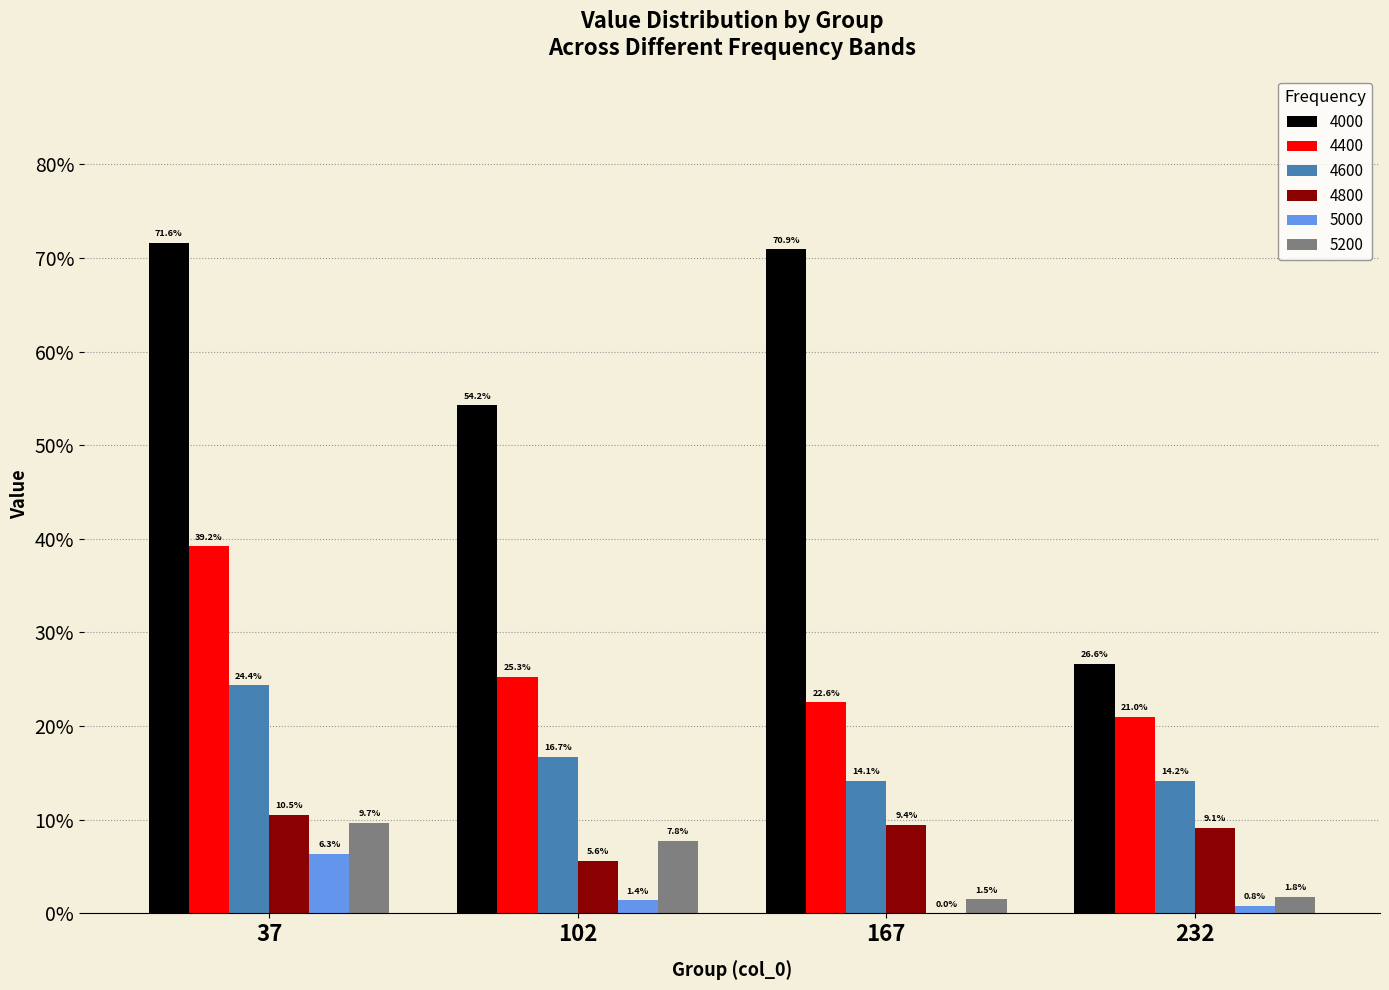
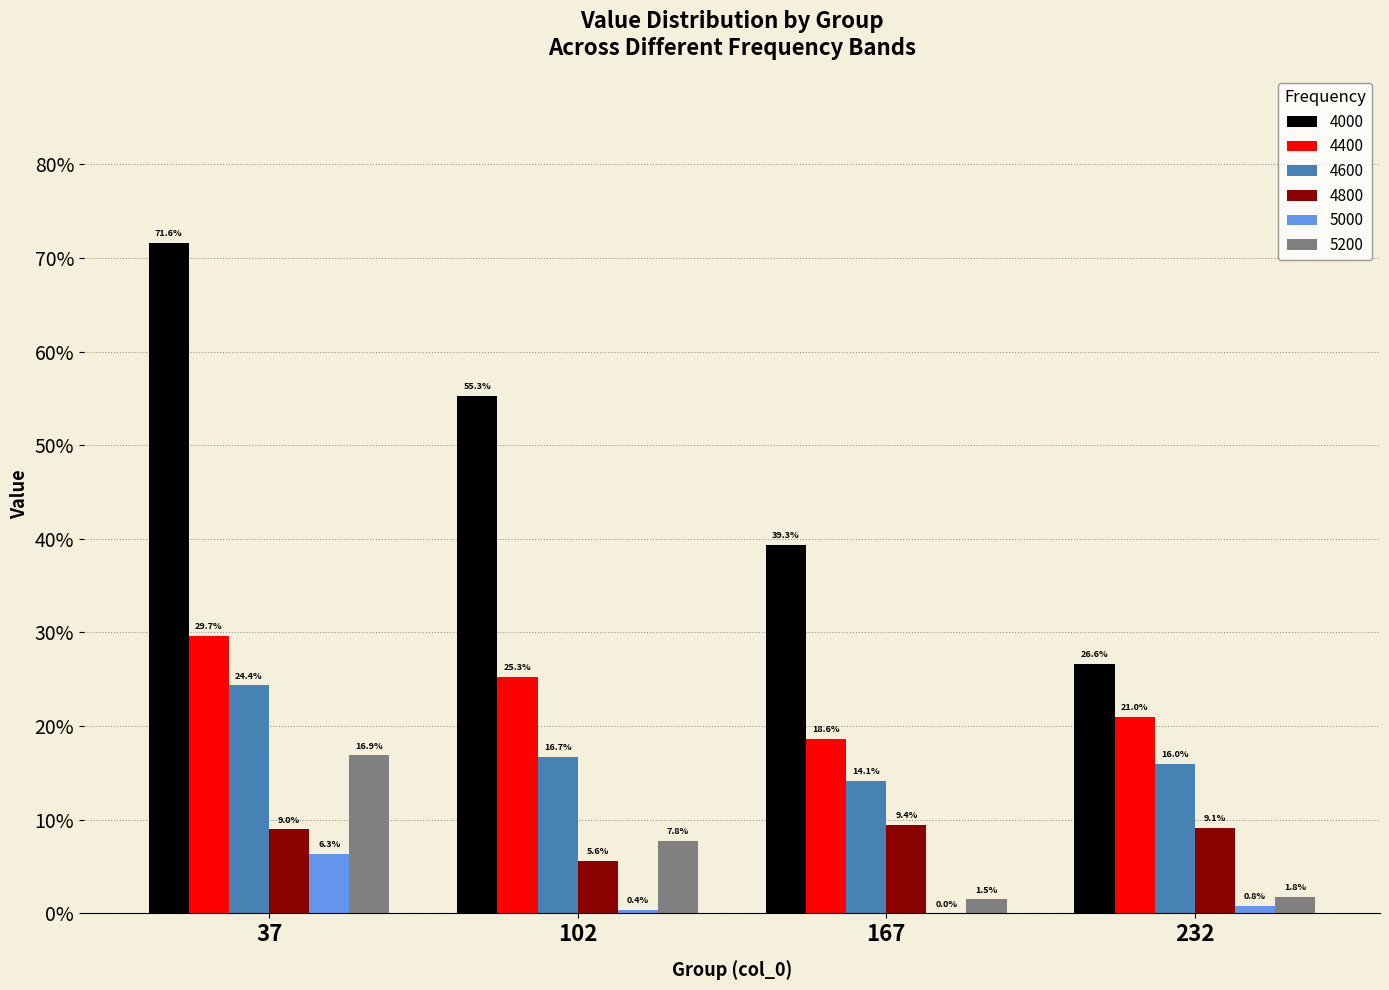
  {
    "4000": {
      "37": "71.6%",
-     "102": "54.2%",
-     "167": "70.9%",
+     "102": "55.3%",
+     "167": "39.3%",
      "232": "26.6%"
    },
    "4400": {
-     "37": "39.2%",
+     "37": "29.7%",
      "102": "25.3%",
-     "167": "22.6%",
+     "167": "18.6%",
      "232": "21.0%"
    },
    "4600": {
      "37": "24.4%",
      "102": "16.7%",
      "167": "14.1%",
-     "232": "14.2%"
+     "232": "16.0%"
    },
    "4800": {
-     "37": "10.5%",
+     "37": "9.0%",
      "102": "5.6%",
      "167": "9.4%",
      "232": "9.1%"
    },
    "5000": {
      "37": "6.3%",
-     "102": "1.4%",
+     "102": "0.4%",
      "167": "0.0%",
      "232": "0.8%"
    },
    "5200": {
-     "37": "9.7%",
+     "37": "16.9%",
      "102": "7.8%",
      "167": "1.5%",
      "232": "1.8%"
    }
  }
